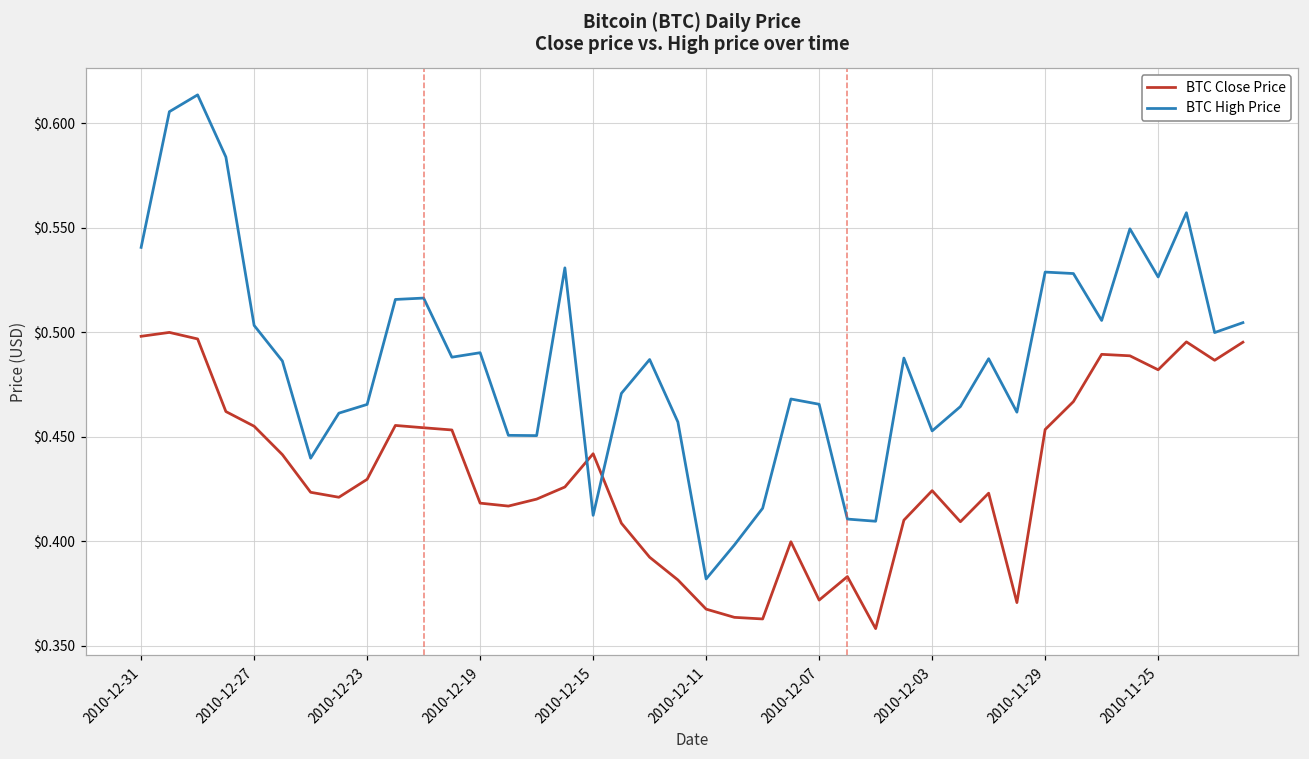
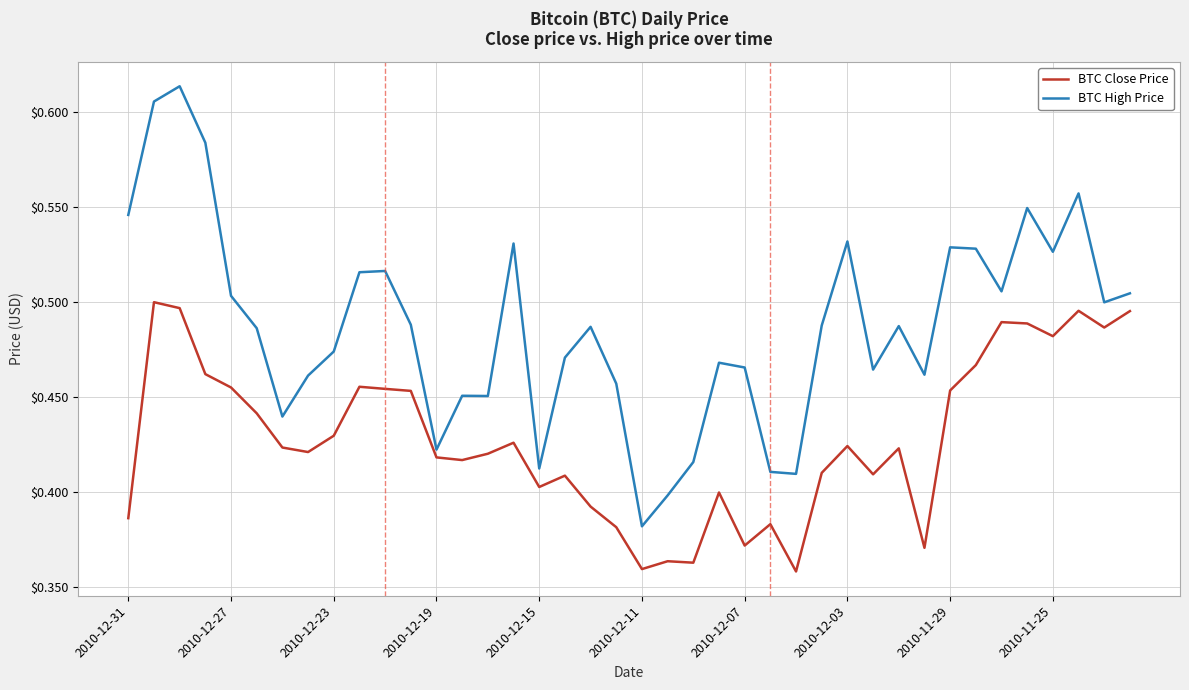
  {
    "BTC Close Price": {
-     "2010-12-31": "$0.498",
+     "2010-12-31": "$0.386",
      "2010-12-27": "$0.455",
      "2010-12-23": "$0.430",
      "2010-12-19": "$0.418",
-     "2010-12-15": "$0.442",
-     "2010-12-11": "$0.367",
+     "2010-12-15": "$0.403",
+     "2010-12-11": "$0.359",
      "2010-12-07": "$0.372",
      "2010-12-03": "$0.424",
      "2010-11-29": "$0.453",
      "2010-11-25": "$0.482"
    },
    "BTC High Price": {
-     "2010-12-31": "$0.541",
+     "2010-12-31": "$0.546",
      "2010-12-27": "$0.503",
-     "2010-12-23": "$0.465",
-     "2010-12-19": "$0.490",
+     "2010-12-23": "$0.474",
+     "2010-12-19": "$0.422",
      "2010-12-15": "$0.412",
      "2010-12-11": "$0.382",
      "2010-12-07": "$0.466",
-     "2010-12-03": "$0.453",
+     "2010-12-03": "$0.532",
      "2010-11-29": "$0.529",
      "2010-11-25": "$0.526"
    }
  }
